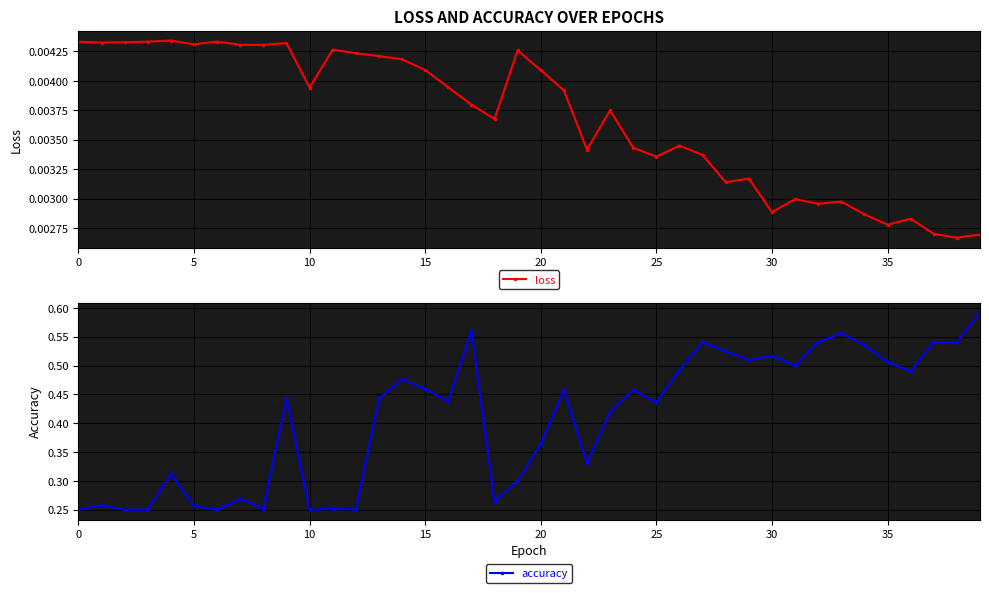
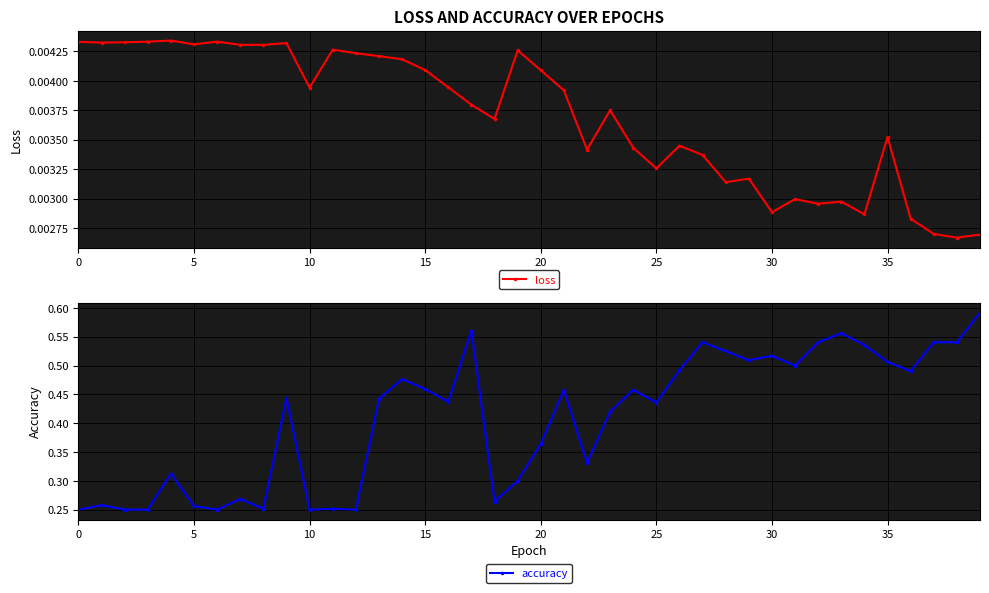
  {
    "LOSS AND ACCURACY OVER EPOCHS": {
      "0": 0.00433,
      "5": 0.00431,
      "10": 0.00394,
      "15": 0.00409,
      "20": 0.00409,
-     "25": 0.00336,
+     "25": 0.00326,
      "30": 0.00288,
-     "35": 0.00278
+     "35": 0.00352
    }
  }
